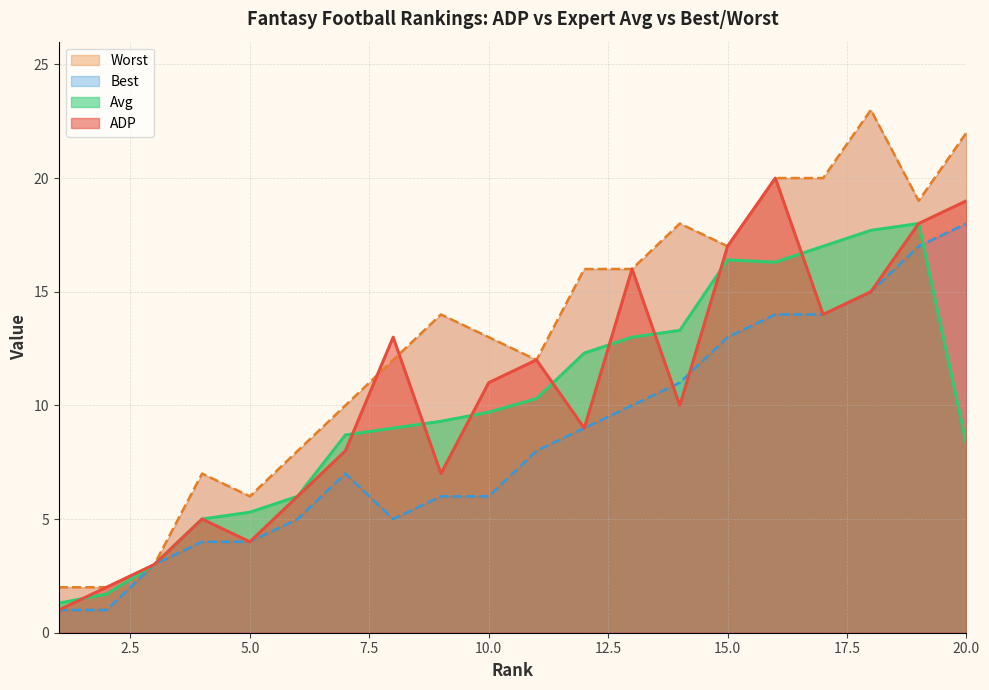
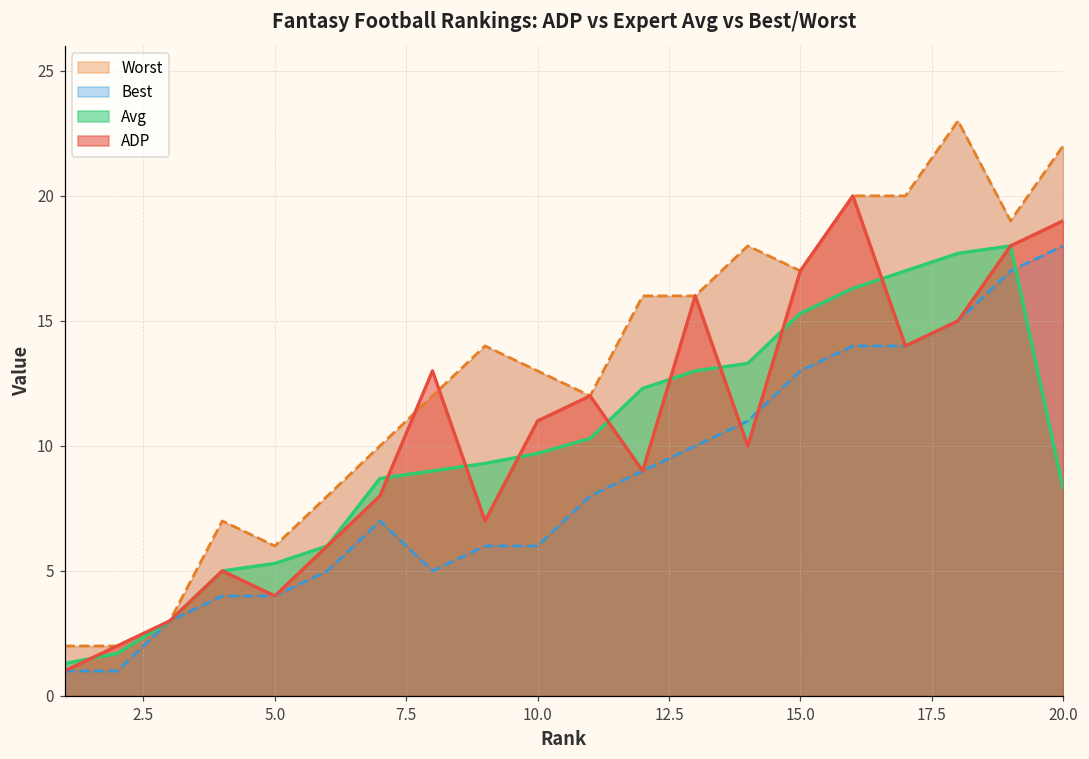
  {
    "Best": {
      "10.0": 6.0,
      "15.0": 13.0,
      "20.0": 18.0
    },
    "Avg": {
      "5.0": 5.3,
      "10.0": 9.7,
-     "15.0": 16.4,
+     "15.0": 15.3,
      "20.0": 8.3
    }
  }
